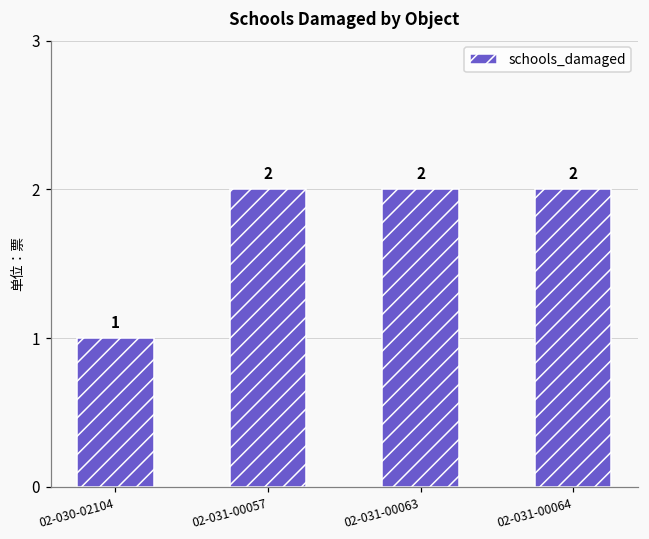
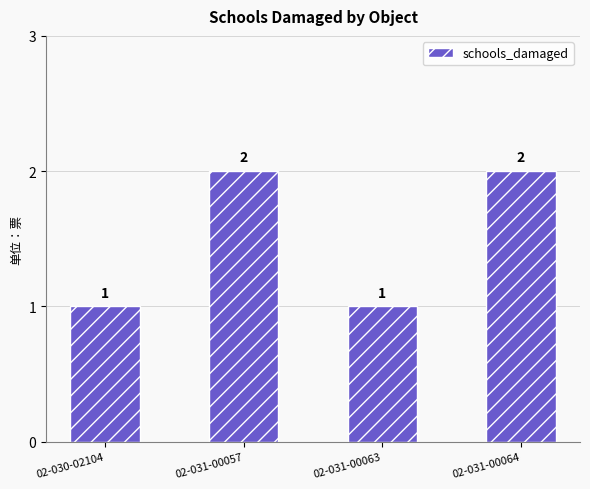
  {
    "02-030-02104": 1,
    "02-031-00057": 2,
-   "02-031-00063": 2,
+   "02-031-00063": 1,
    "02-031-00064": 2
  }
